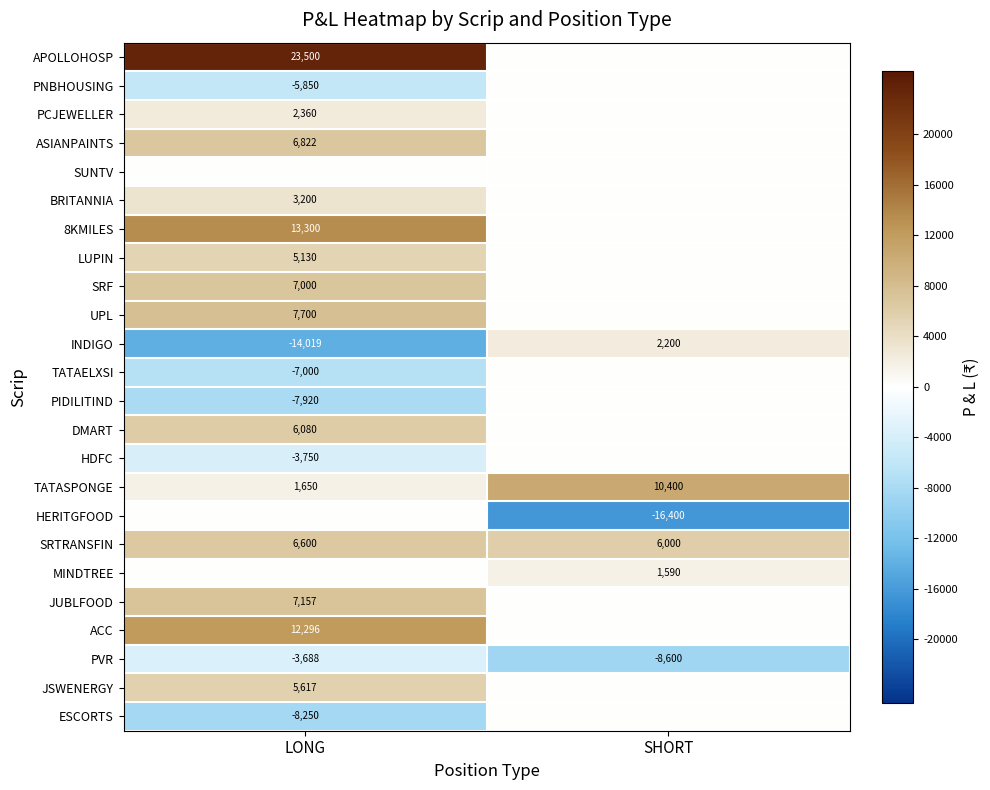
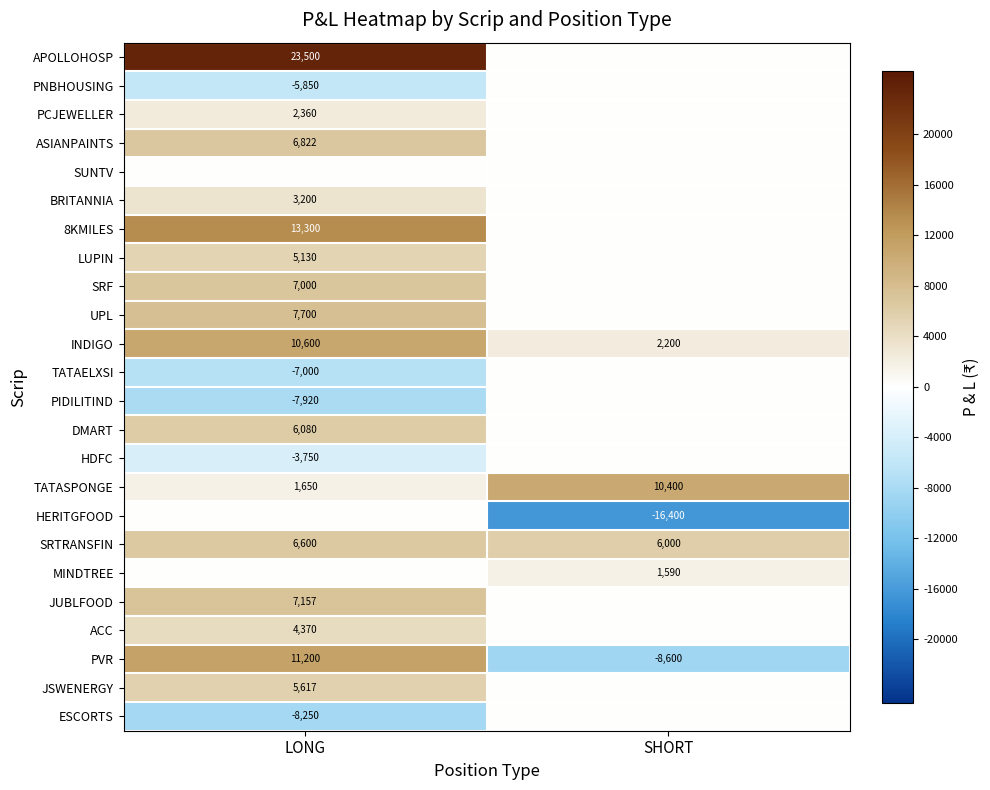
  {
    "APOLLOHOSP": {
      "LONG": "23,500"
    },
    "PNBHOUSING": {
      "LONG": "-5,850"
    },
    "PCJEWELLER": {
      "LONG": "2,360"
    },
    "ASIANPAINTS": {
      "LONG": "6,822"
    },
    "BRITANNIA": {
      "LONG": "3,200"
    },
    "8KMILES": {
      "LONG": "13,300"
    },
    "LUPIN": {
      "LONG": "5,130"
    },
    "SRF": {
      "LONG": "7,000"
    },
    "UPL": {
      "LONG": "7,700"
    },
    "INDIGO": {
-     "LONG": "-14,019",
+     "LONG": "10,600",
      "SHORT": "2,200"
    },
    "TATAELXSI": {
      "LONG": "-7,000"
    },
    "PIDILITIND": {
      "LONG": "-7,920"
    },
    "DMART": {
      "LONG": "6,080"
    },
    "HDFC": {
      "LONG": "-3,750"
    },
    "TATASPONGE": {
      "LONG": "1,650",
      "SHORT": "10,400"
    },
    "HERITGFOOD": {
      "SHORT": "-16,400"
    },
    "SRTRANSFIN": {
      "LONG": "6,600",
      "SHORT": "6,000"
    },
    "MINDTREE": {
      "SHORT": "1,590"
    },
    "JUBLFOOD": {
      "LONG": "7,157"
    },
    "ACC": {
-     "LONG": "12,296"
+     "LONG": "4,370"
    },
    "PVR": {
-     "LONG": "-3,688",
+     "LONG": "11,200",
      "SHORT": "-8,600"
    },
    "JSWENERGY": {
      "LONG": "5,617"
    },
    "ESCORTS": {
      "LONG": "-8,250"
    }
  }
